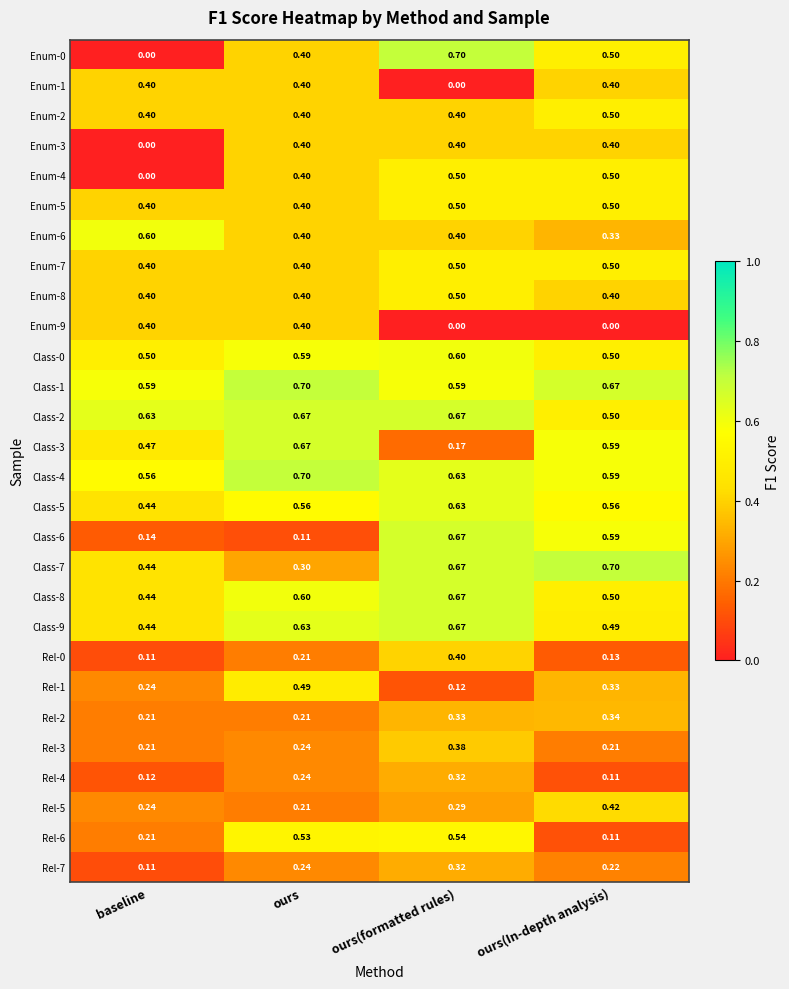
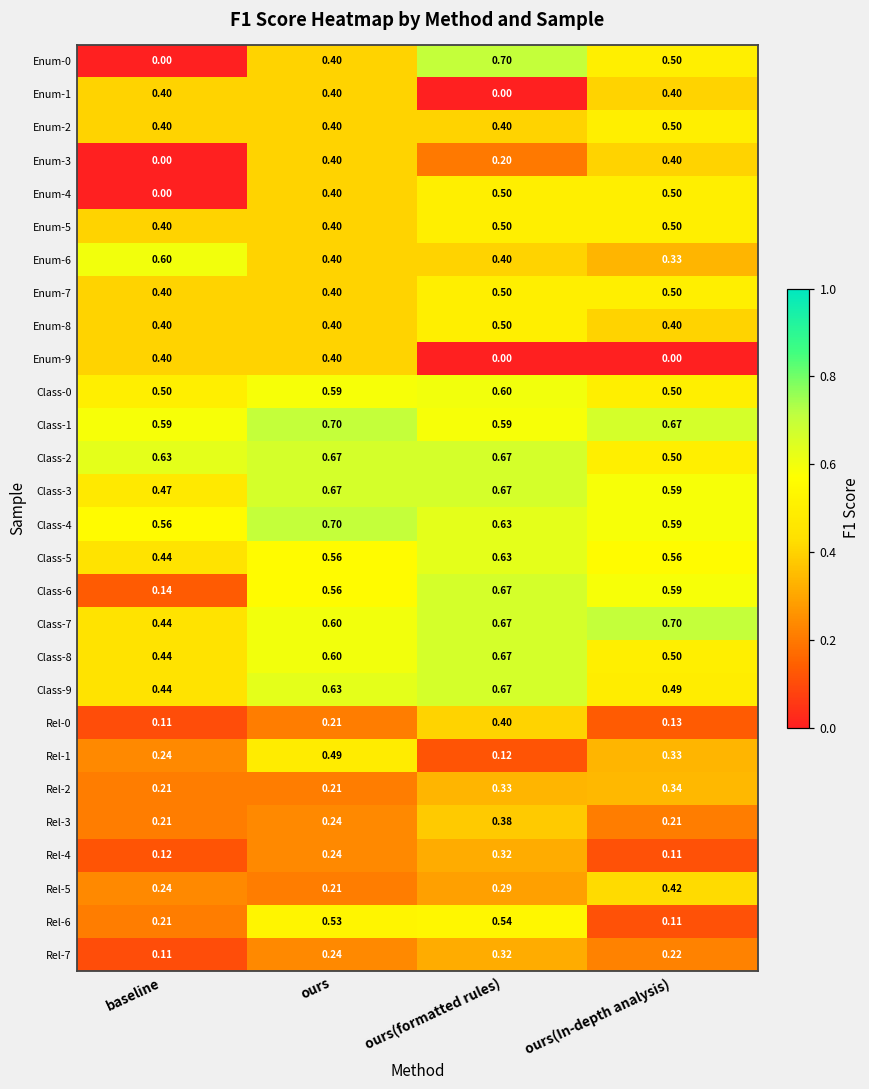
  {
    "Enum-0": {
      "baseline": 0.00,
      "ours": 0.40,
      "ours(formatted rules)": 0.70,
      "ours(In-depth analysis)": 0.50
    },
    "Enum-1": {
      "baseline": 0.40,
      "ours": 0.40,
      "ours(formatted rules)": 0.00,
      "ours(In-depth analysis)": 0.40
    },
    "Enum-2": {
      "baseline": 0.40,
      "ours": 0.40,
      "ours(formatted rules)": 0.40,
      "ours(In-depth analysis)": 0.50
    },
    "Enum-3": {
      "baseline": 0.00,
      "ours": 0.40,
-     "ours(formatted rules)": 0.40,
+     "ours(formatted rules)": 0.20,
      "ours(In-depth analysis)": 0.40
    },
    "Enum-4": {
      "baseline": 0.00,
      "ours": 0.40,
      "ours(formatted rules)": 0.50,
      "ours(In-depth analysis)": 0.50
    },
    "Enum-5": {
      "baseline": 0.40,
      "ours": 0.40,
      "ours(formatted rules)": 0.50,
      "ours(In-depth analysis)": 0.50
    },
    "Enum-6": {
      "baseline": 0.60,
      "ours": 0.40,
      "ours(formatted rules)": 0.40,
      "ours(In-depth analysis)": 0.33
    },
    "Enum-7": {
      "baseline": 0.40,
      "ours": 0.40,
      "ours(formatted rules)": 0.50,
      "ours(In-depth analysis)": 0.50
    },
    "Enum-8": {
      "baseline": 0.40,
      "ours": 0.40,
      "ours(formatted rules)": 0.50,
      "ours(In-depth analysis)": 0.40
    },
    "Enum-9": {
      "baseline": 0.40,
      "ours": 0.40,
      "ours(formatted rules)": 0.00,
      "ours(In-depth analysis)": 0.00
    },
    "Class-0": {
      "baseline": 0.50,
      "ours": 0.59,
      "ours(formatted rules)": 0.60,
      "ours(In-depth analysis)": 0.50
    },
    "Class-1": {
      "baseline": 0.59,
      "ours": 0.70,
      "ours(formatted rules)": 0.59,
      "ours(In-depth analysis)": 0.67
    },
    "Class-2": {
      "baseline": 0.63,
      "ours": 0.67,
      "ours(formatted rules)": 0.67,
      "ours(In-depth analysis)": 0.50
    },
    "Class-3": {
      "baseline": 0.47,
      "ours": 0.67,
-     "ours(formatted rules)": 0.17,
+     "ours(formatted rules)": 0.67,
      "ours(In-depth analysis)": 0.59
    },
    "Class-4": {
      "baseline": 0.56,
      "ours": 0.70,
      "ours(formatted rules)": 0.63,
      "ours(In-depth analysis)": 0.59
    },
    "Class-5": {
      "baseline": 0.44,
      "ours": 0.56,
      "ours(formatted rules)": 0.63,
      "ours(In-depth analysis)": 0.56
    },
    "Class-6": {
      "baseline": 0.14,
-     "ours": 0.11,
+     "ours": 0.56,
      "ours(formatted rules)": 0.67,
      "ours(In-depth analysis)": 0.59
    },
    "Class-7": {
      "baseline": 0.44,
-     "ours": 0.30,
+     "ours": 0.60,
      "ours(formatted rules)": 0.67,
      "ours(In-depth analysis)": 0.70
    },
    "Class-8": {
      "baseline": 0.44,
      "ours": 0.60,
      "ours(formatted rules)": 0.67,
      "ours(In-depth analysis)": 0.50
    },
    "Class-9": {
      "baseline": 0.44,
      "ours": 0.63,
      "ours(formatted rules)": 0.67,
      "ours(In-depth analysis)": 0.49
    },
    "Rel-0": {
      "baseline": 0.11,
      "ours": 0.21,
      "ours(formatted rules)": 0.40,
      "ours(In-depth analysis)": 0.13
    },
    "Rel-1": {
      "baseline": 0.24,
      "ours": 0.49,
      "ours(formatted rules)": 0.12,
      "ours(In-depth analysis)": 0.33
    },
    "Rel-2": {
      "baseline": 0.21,
      "ours": 0.21,
      "ours(formatted rules)": 0.33,
      "ours(In-depth analysis)": 0.34
    },
    "Rel-3": {
      "baseline": 0.21,
      "ours": 0.24,
      "ours(formatted rules)": 0.38,
      "ours(In-depth analysis)": 0.21
    },
    "Rel-4": {
      "baseline": 0.12,
      "ours": 0.24,
      "ours(formatted rules)": 0.32,
      "ours(In-depth analysis)": 0.11
    },
    "Rel-5": {
      "baseline": 0.24,
      "ours": 0.21,
      "ours(formatted rules)": 0.29,
      "ours(In-depth analysis)": 0.42
    },
    "Rel-6": {
      "baseline": 0.21,
      "ours": 0.53,
      "ours(formatted rules)": 0.54,
      "ours(In-depth analysis)": 0.11
    },
    "Rel-7": {
      "baseline": 0.11,
      "ours": 0.24,
      "ours(formatted rules)": 0.32,
      "ours(In-depth analysis)": 0.22
    }
  }
